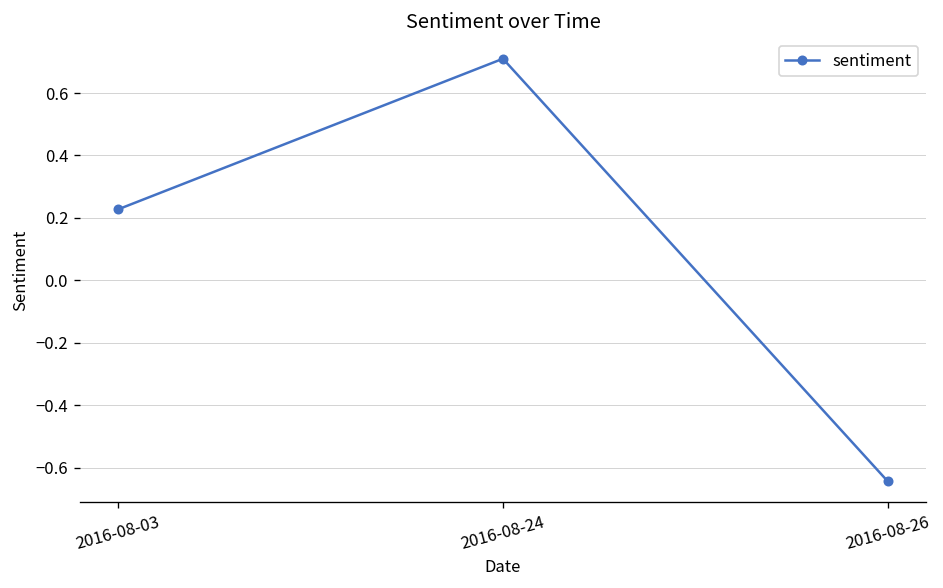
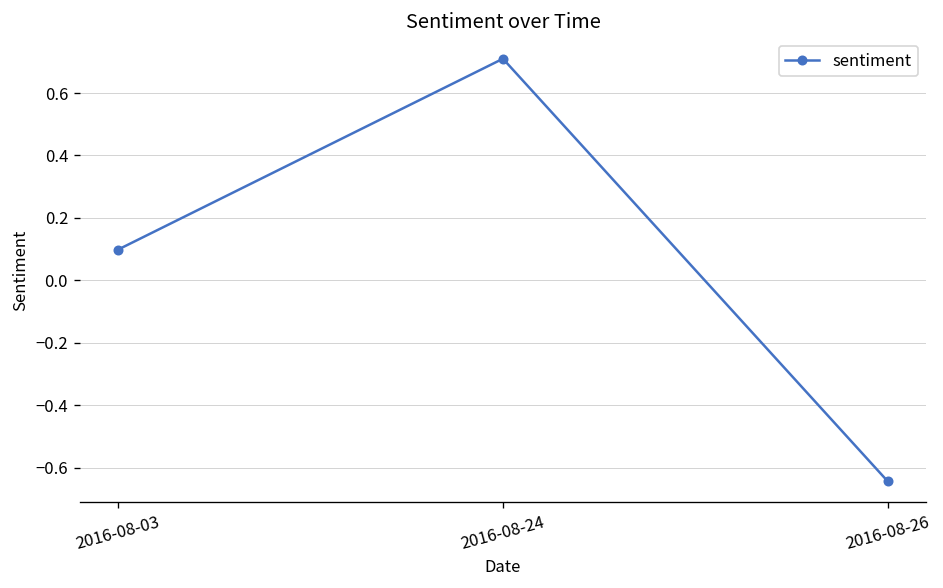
  {
-   "2016-08-03": 0.23,
+   "2016-08-03": 0.10,
    "2016-08-24": 0.71,
    "2016-08-26": -0.64
  }
